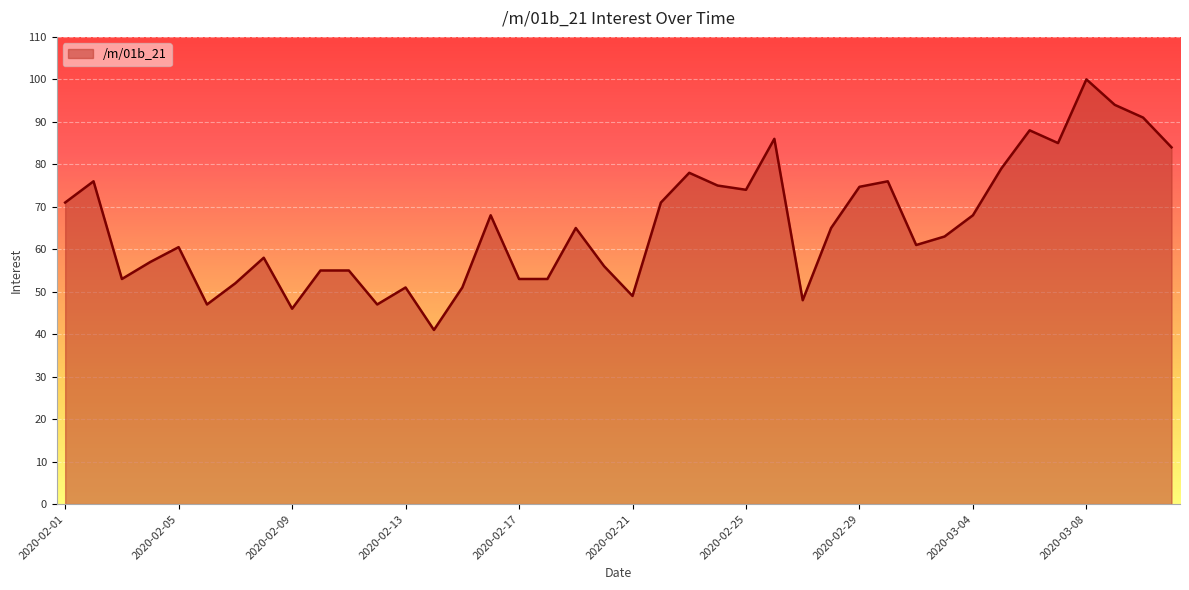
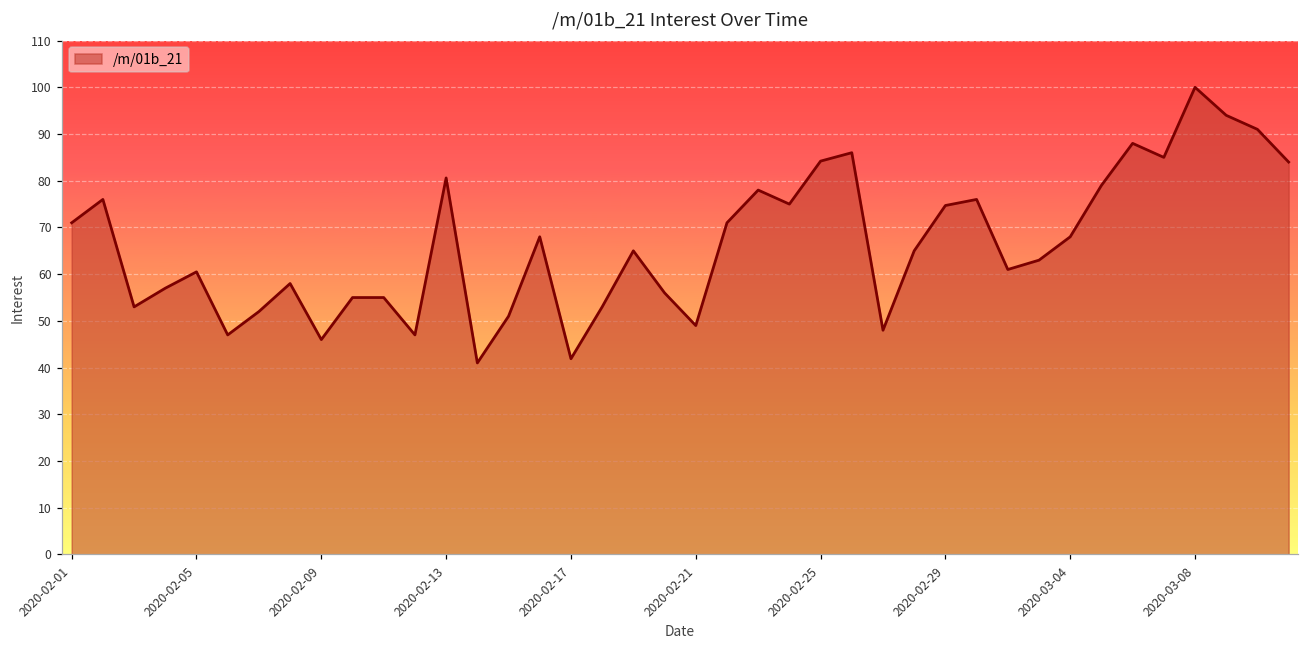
  {
    "2020-02-01": 71,
    "2020-02-05": 61,
    "2020-02-09": 46,
-   "2020-02-13": 51,
-   "2020-02-17": 53,
+   "2020-02-13": 81,
+   "2020-02-17": 42,
    "2020-02-21": 49,
-   "2020-02-25": 74,
+   "2020-02-25": 84,
    "2020-02-29": 75,
    "2020-03-04": 68,
    "2020-03-08": 100
  }
